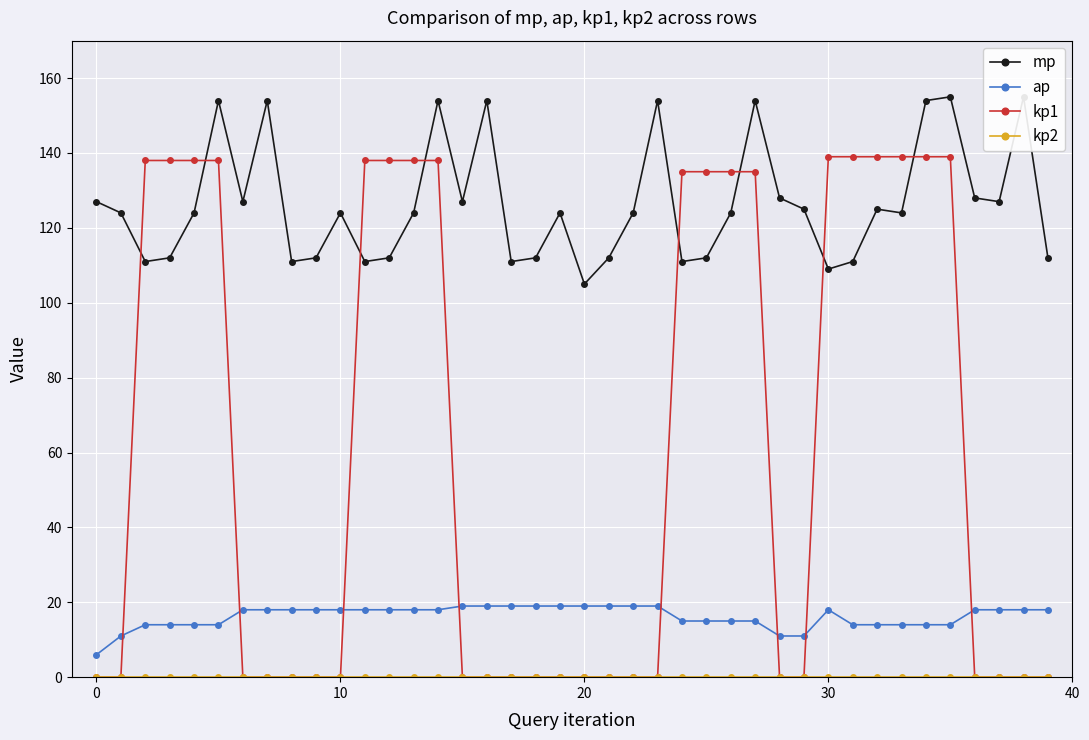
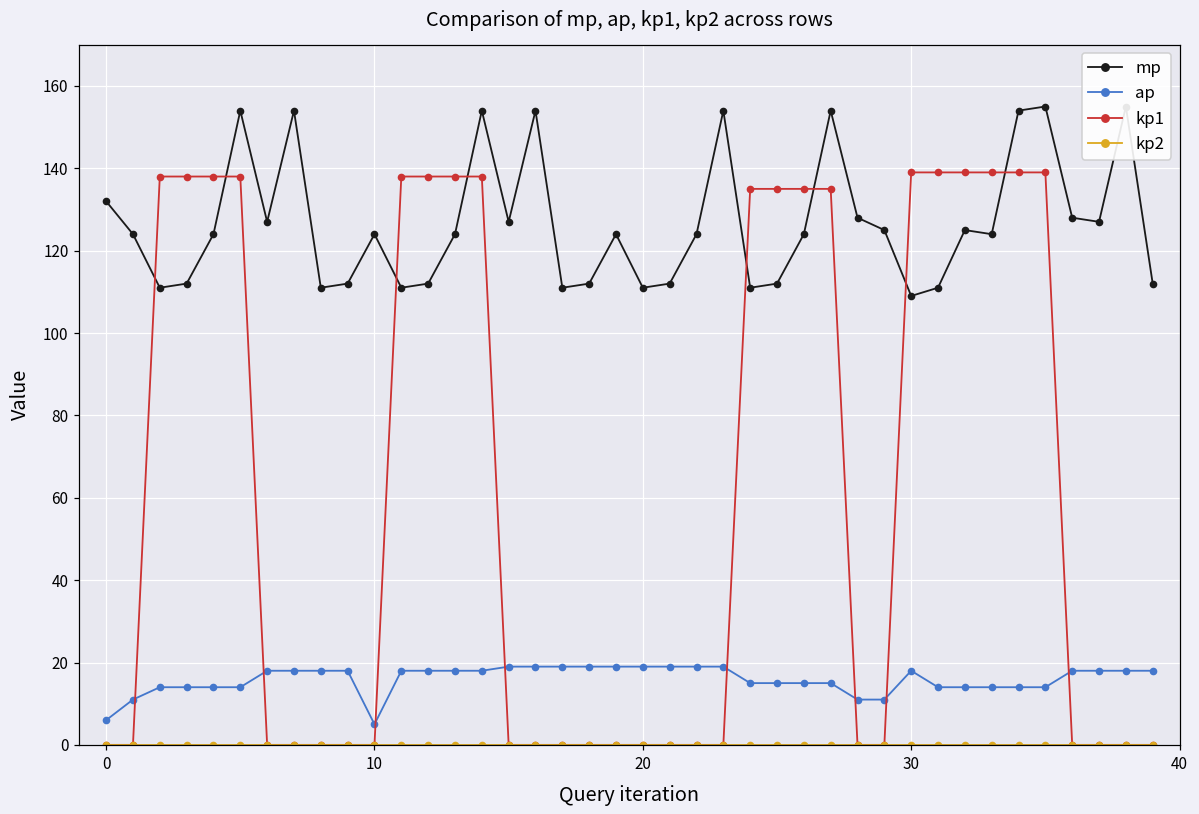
  {
    "mp": {
-     "0": 127,
+     "0": 132,
      "10": 124,
-     "20": 105,
+     "20": 111,
      "30": 109
    },
    "ap": {
      "0": 6,
-     "10": 18,
+     "10": 5,
      "20": 19,
      "30": 18
    },
    "kp1": {
      "30": 139
    },
    "kp2": {
      "30": 0
    }
  }
